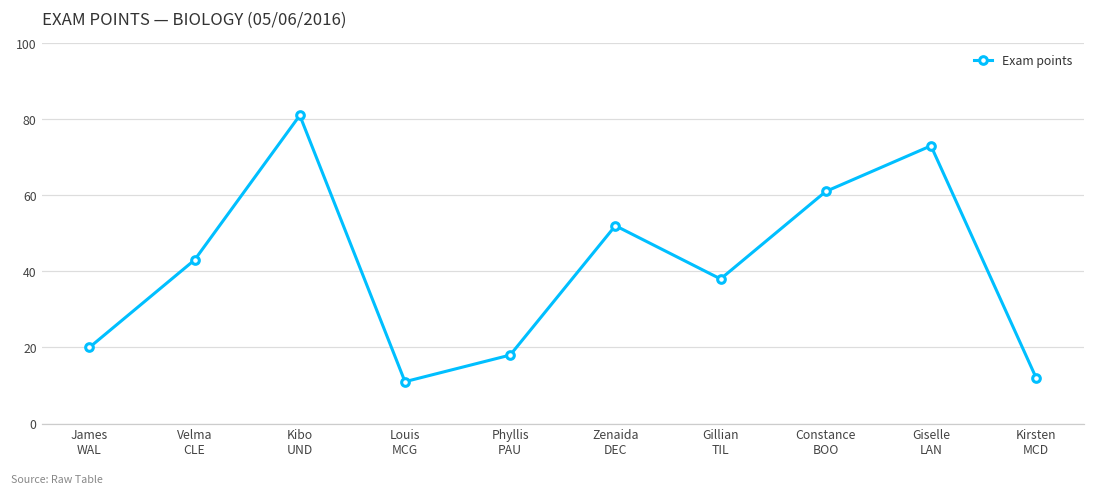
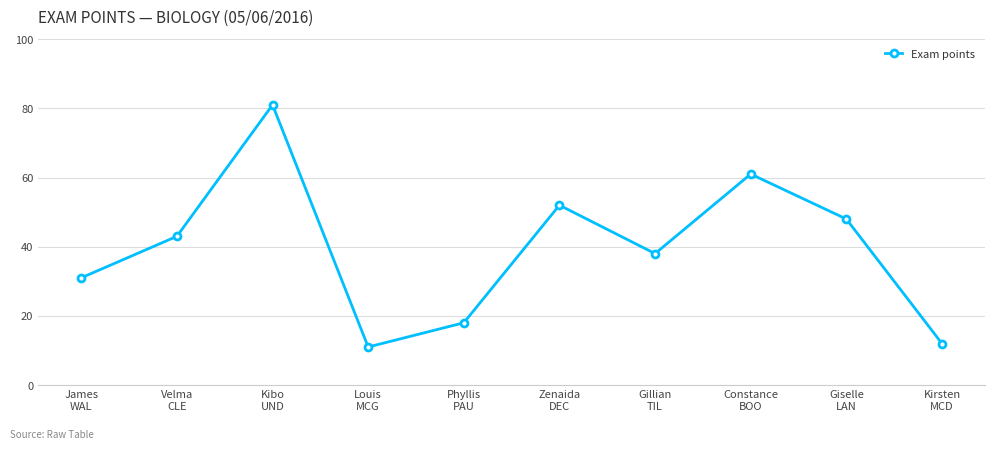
  {
-   "James WAL": 20,
+   "James WAL": 31,
    "Velma CLE": 43,
    "Kibo UND": 81,
    "Louis MCG": 11,
    "Phyllis PAU": 18,
    "Zenaida DEC": 52,
    "Gillian TIL": 38,
    "Constance BOO": 61,
-   "Giselle LAN": 73,
+   "Giselle LAN": 48,
    "Kirsten MCD": 12
  }
